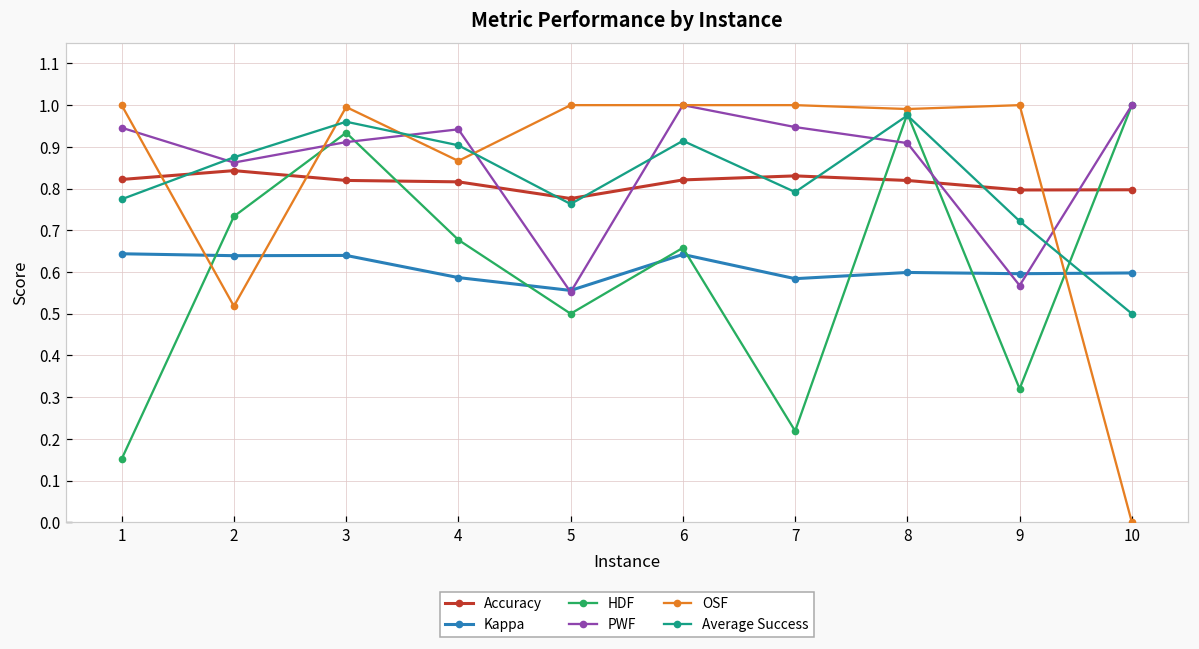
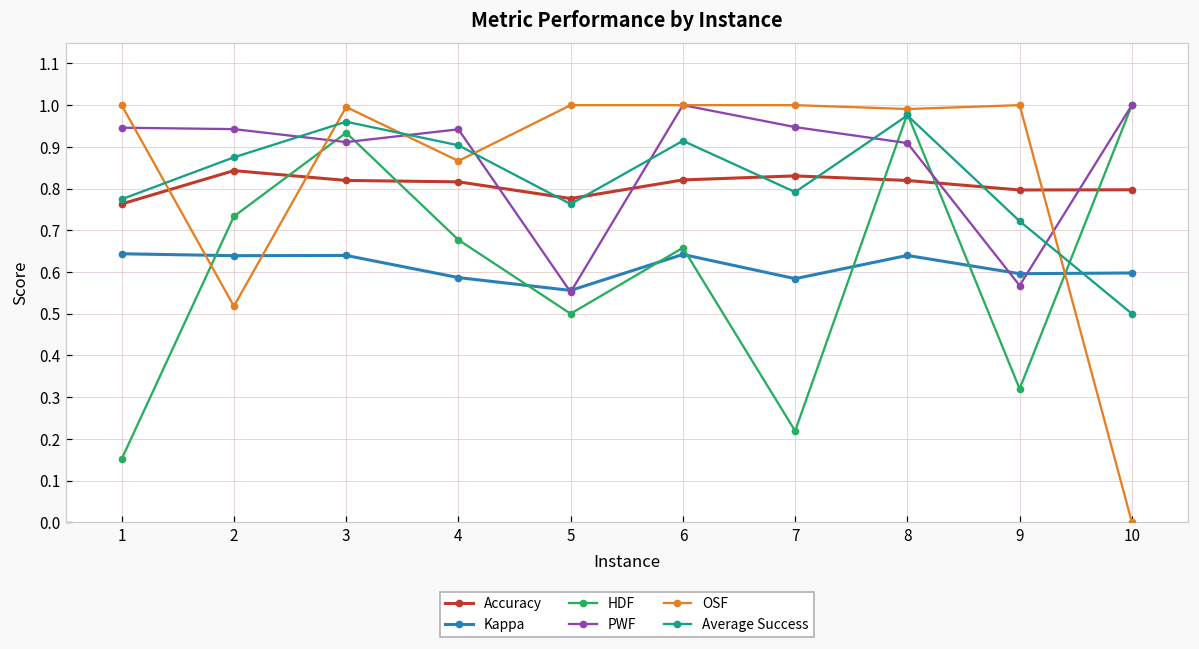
  {
    "Accuracy": {
-     "1": 0.82,
+     "1": 0.76,
      "2": 0.84,
      "3": 0.82,
      "4": 0.82,
      "5": 0.78,
      "6": 0.82,
      "7": 0.83,
      "8": 0.82,
      "9": 0.80,
      "10": 0.80
    },
    "Kappa": {
      "1": 0.64,
      "2": 0.64,
      "3": 0.64,
      "4": 0.59,
      "6": 0.64,
      "7": 0.58,
-     "8": 0.60,
+     "8": 0.64,
      "9": 0.60,
      "10": 0.60
    },
    "PWF": {
      "1": 0.95,
-     "2": 0.86,
+     "2": 0.94,
      "3": 0.91,
      "4": 0.94,
      "7": 0.95,
      "8": 0.91,
      "9": 0.57
    },
    "OSF": {
      "1": 1.00,
      "2": 0.52,
      "3": 1.00,
      "4": 0.87,
      "5": 1.00,
      "7": 1.00,
      "8": 0.99,
      "9": 1.00,
      "10": 0.00
    }
  }
